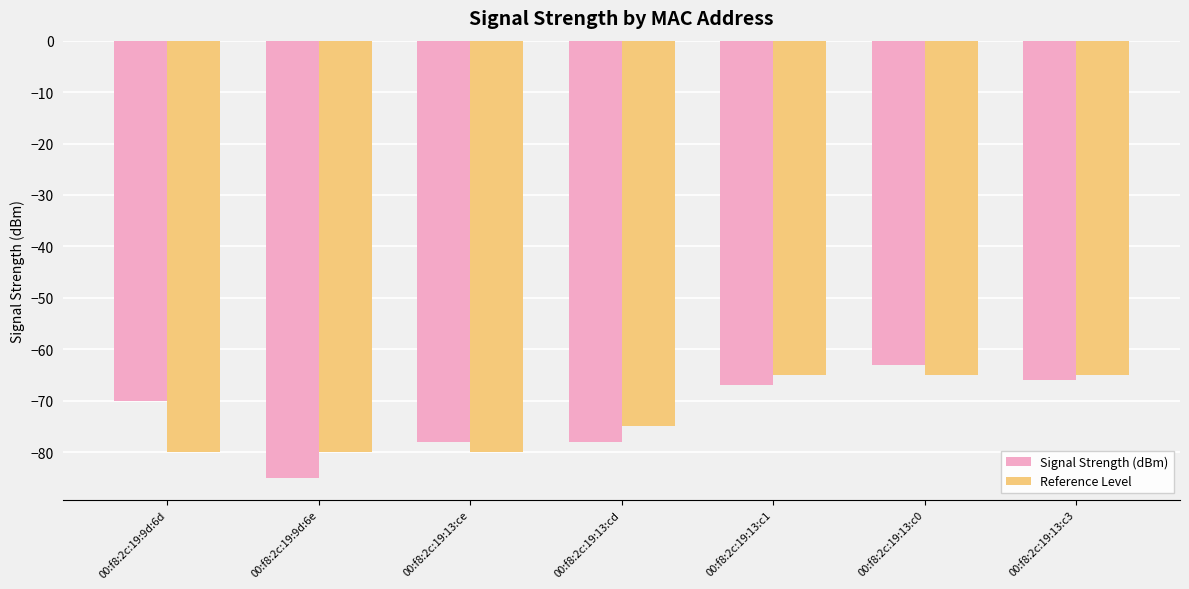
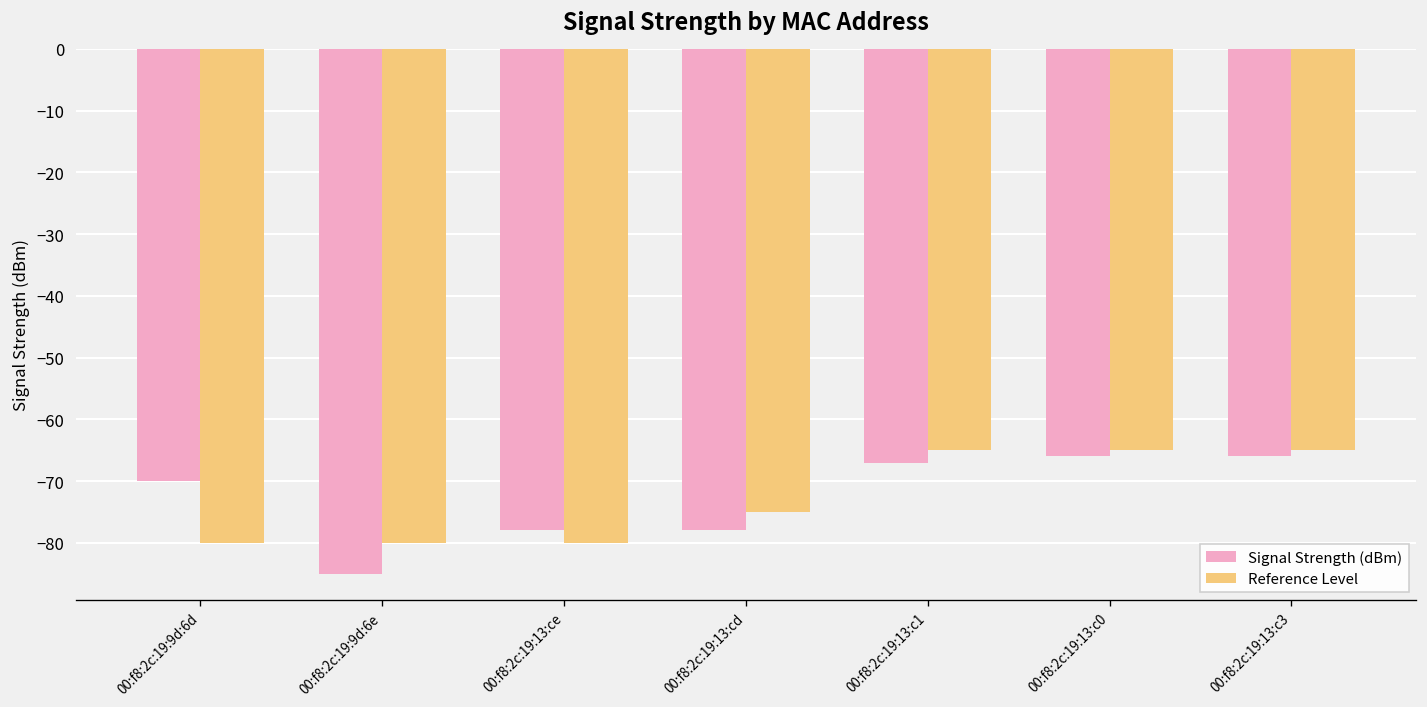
  {
    "Signal Strength (dBm)": {
      "00:f8:2c:19:9d:6d": -70,
      "00:f8:2c:19:9d:6e": -85,
      "00:f8:2c:19:13:ce": -78,
      "00:f8:2c:19:13:cd": -78,
      "00:f8:2c:19:13:c1": -67,
-     "00:f8:2c:19:13:c0": -63,
+     "00:f8:2c:19:13:c0": -66,
      "00:f8:2c:19:13:c3": -66
    },
    "Reference Level": {
      "00:f8:2c:19:9d:6d": -80,
      "00:f8:2c:19:9d:6e": -80,
      "00:f8:2c:19:13:ce": -80,
      "00:f8:2c:19:13:cd": -75,
      "00:f8:2c:19:13:c1": -65,
      "00:f8:2c:19:13:c0": -65,
      "00:f8:2c:19:13:c3": -65
    }
  }
